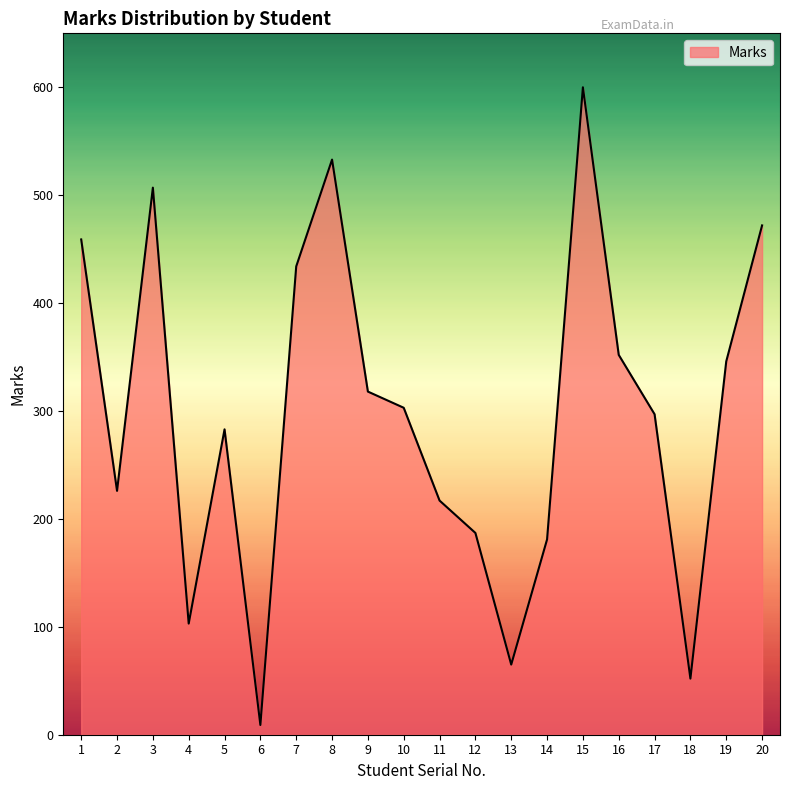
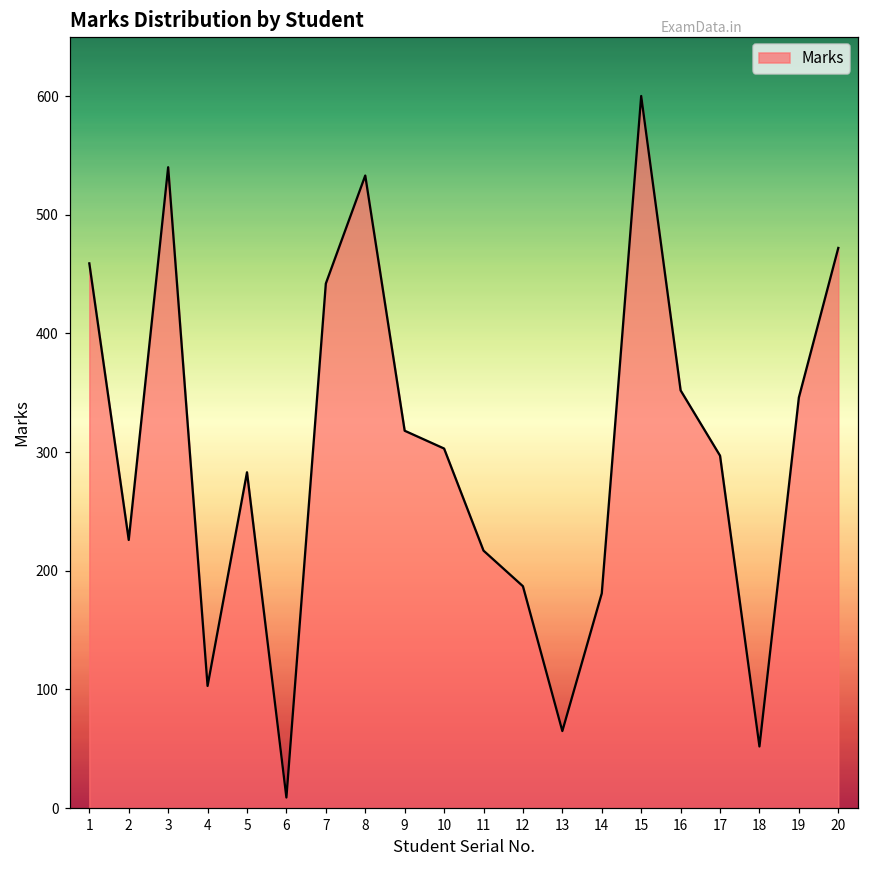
  {
    "1": 459,
    "2": 226,
-   "3": 507,
+   "3": 540,
    "4": 103,
    "5": 283,
    "6": 9,
-   "7": 434,
+   "7": 442,
    "8": 533,
    "9": 318,
    "10": 303,
    "11": 217,
    "12": 187,
    "13": 65,
    "14": 181,
    "15": 600,
    "16": 352,
    "17": 297,
    "18": 52,
    "19": 346,
    "20": 472
  }
